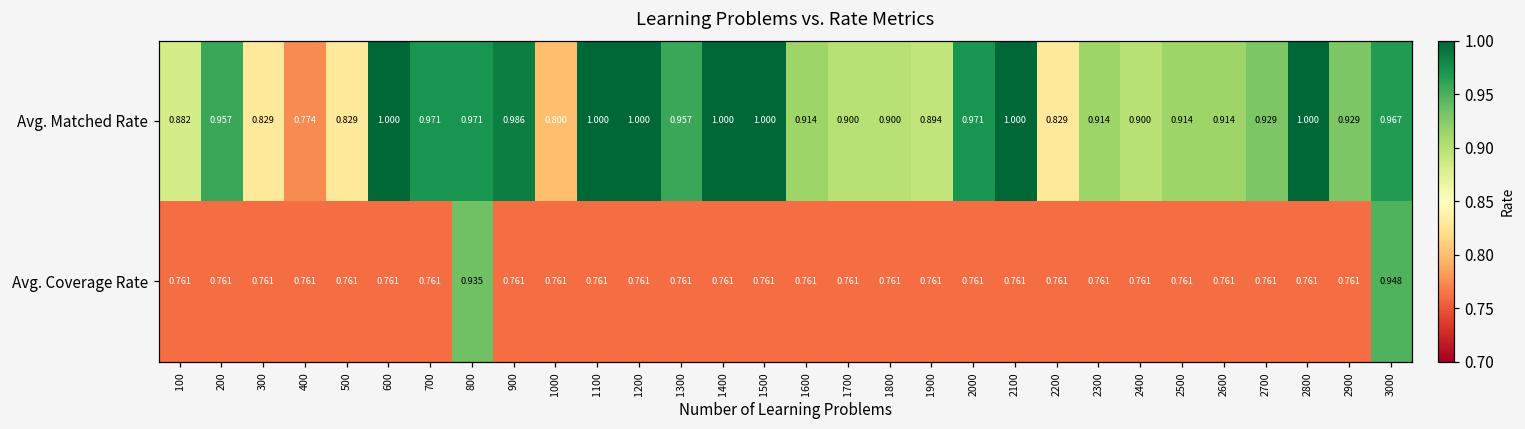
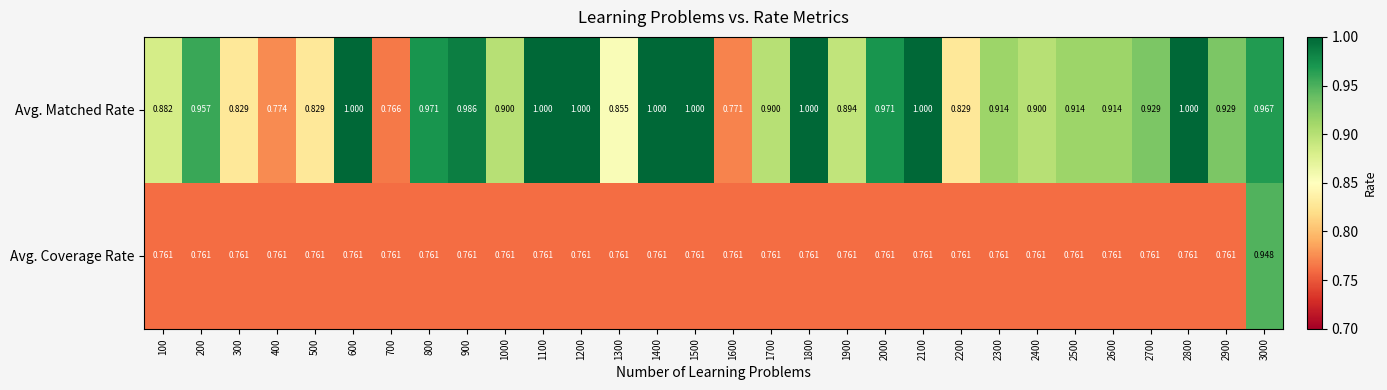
  {
    "Avg. Matched Rate": {
      "100": 0.882,
      "200": 0.957,
      "300": 0.829,
      "400": 0.774,
      "500": 0.829,
      "600": 1.000,
-     "700": 0.971,
+     "700": 0.766,
      "800": 0.971,
      "900": 0.986,
-     "1000": 0.800,
+     "1000": 0.900,
      "1100": 1.000,
      "1200": 1.000,
-     "1300": 0.957,
+     "1300": 0.855,
      "1400": 1.000,
      "1500": 1.000,
-     "1600": 0.914,
+     "1600": 0.771,
      "1700": 0.900,
-     "1800": 0.900,
+     "1800": 1.000,
      "1900": 0.894,
      "2000": 0.971,
      "2100": 1.000,
      "2200": 0.829,
      "2300": 0.914,
      "2400": 0.900,
      "2500": 0.914,
      "2600": 0.914,
      "2700": 0.929,
      "2800": 1.000,
      "2900": 0.929,
      "3000": 0.967
    },
    "Avg. Coverage Rate": {
      "100": 0.761,
      "200": 0.761,
      "300": 0.761,
      "400": 0.761,
      "500": 0.761,
      "600": 0.761,
      "700": 0.761,
-     "800": 0.935,
+     "800": 0.761,
      "900": 0.761,
      "1000": 0.761,
      "1100": 0.761,
      "1200": 0.761,
      "1300": 0.761,
      "1400": 0.761,
      "1500": 0.761,
      "1600": 0.761,
      "1700": 0.761,
      "1800": 0.761,
      "1900": 0.761,
      "2000": 0.761,
      "2100": 0.761,
      "2200": 0.761,
      "2300": 0.761,
      "2400": 0.761,
      "2500": 0.761,
      "2600": 0.761,
      "2700": 0.761,
      "2800": 0.761,
      "2900": 0.761,
      "3000": 0.948
    }
  }
